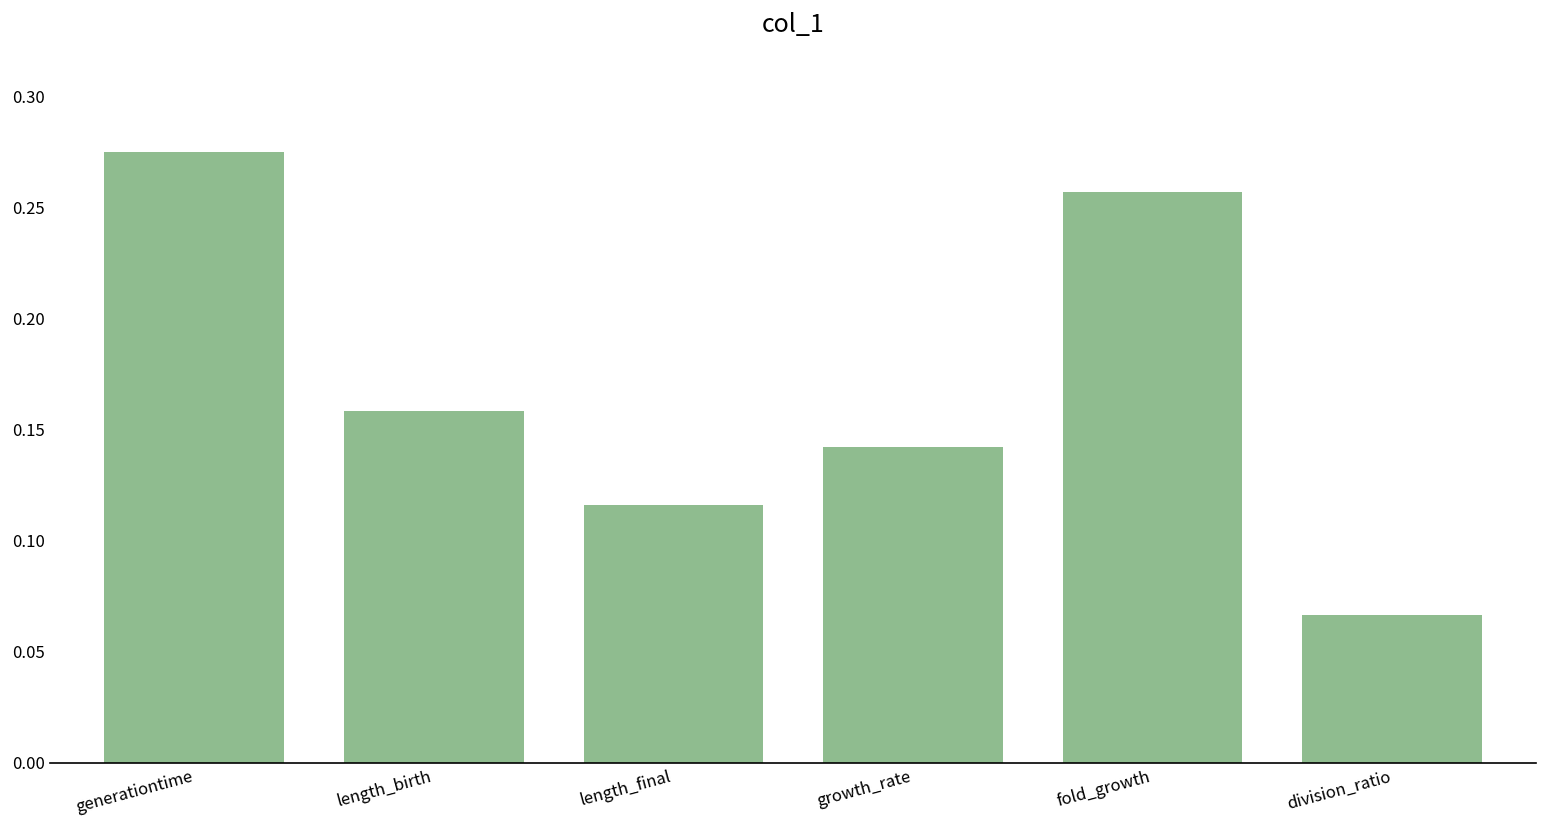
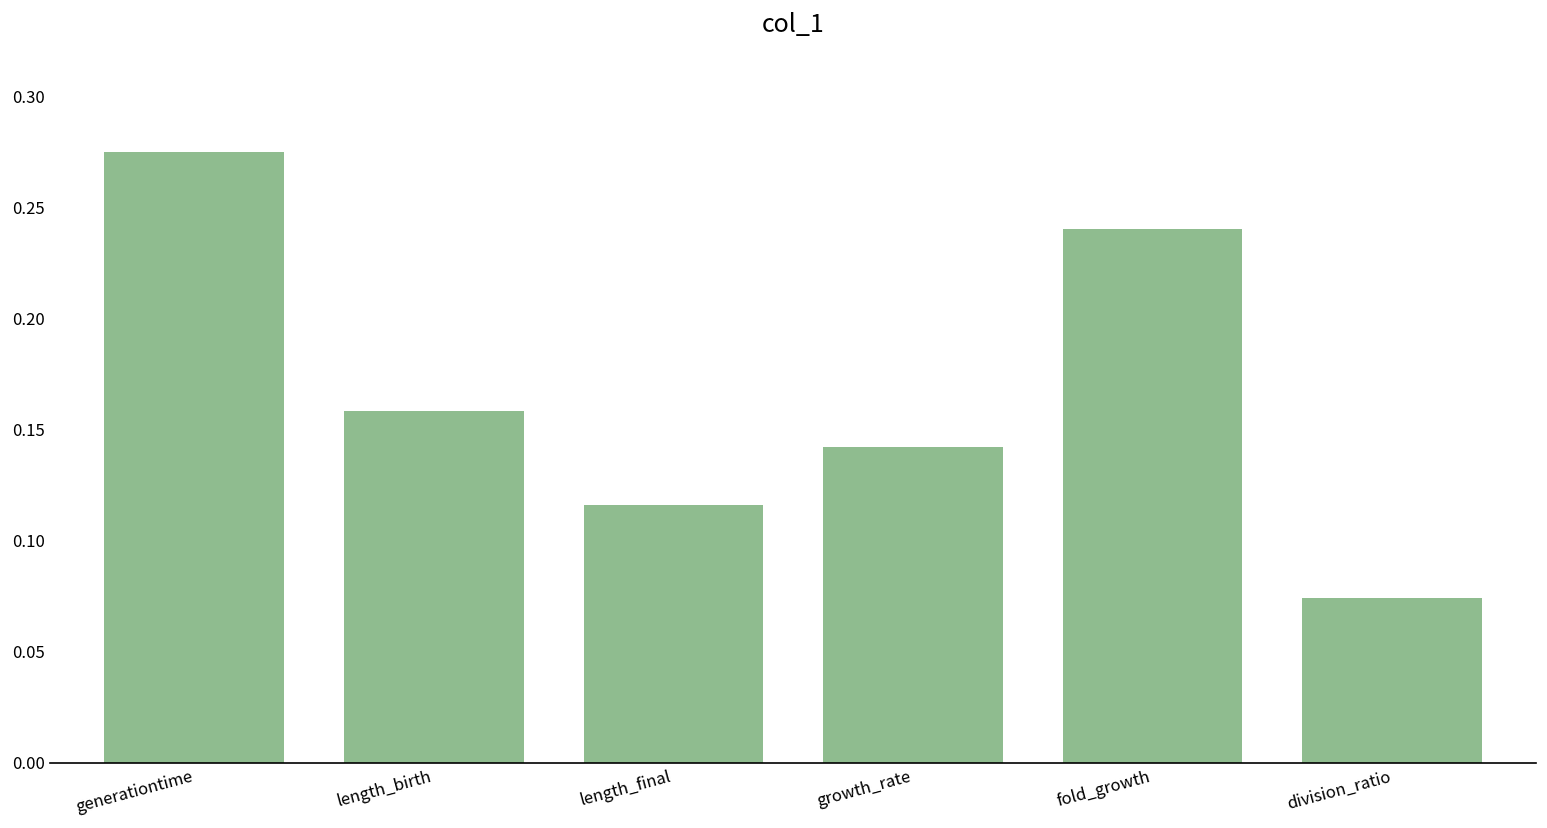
  {
    "generationtime": 0.275,
    "length_birth": 0.159,
    "length_final": 0.116,
    "growth_rate": 0.142,
-   "fold_growth": 0.257,
-   "division_ratio": 0.067
+   "fold_growth": 0.240,
+   "division_ratio": 0.074
  }
